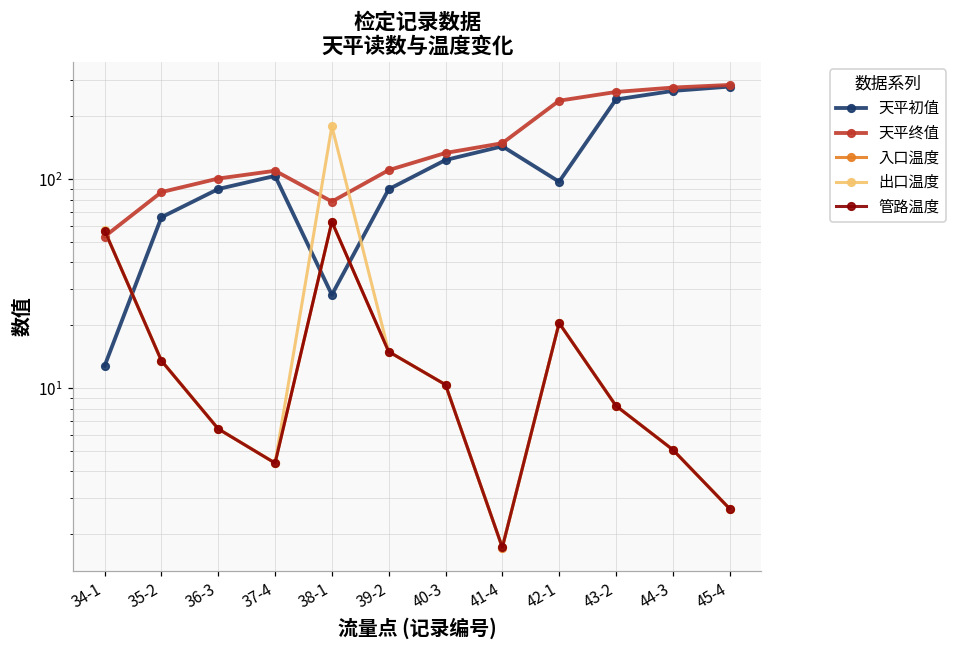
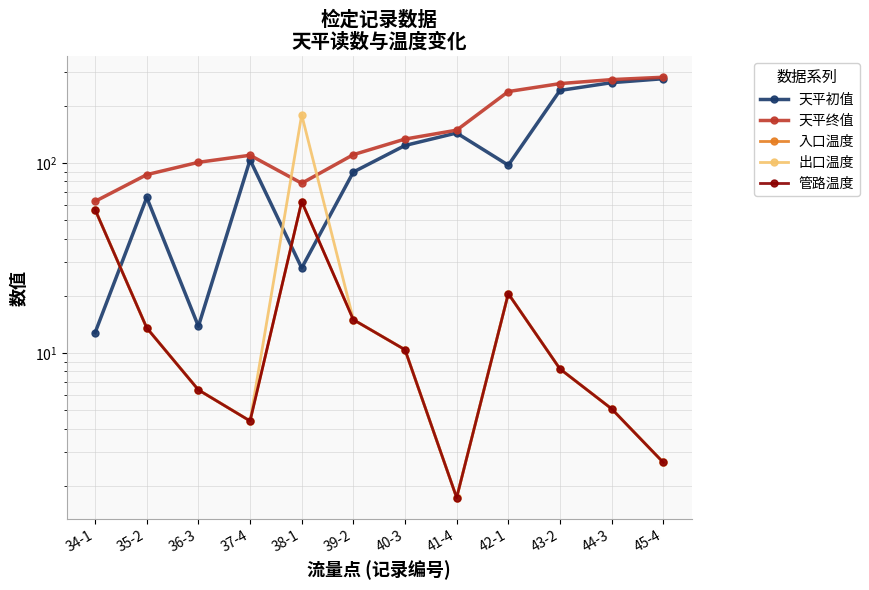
  {
    "天平初值": {
      "34-1": 13,
      "35-2": 66,
-     "36-3": 90,
+     "36-3": 14,
      "37-4": 100,
      "38-1": 28,
      "39-2": 90,
      "40-3": 120,
      "41-4": 140,
      "42-1": 100,
      "43-2": 240,
      "44-3": 260
    },
    "天平终值": {
-     "34-1": 53,
+     "34-1": 63,
      "35-2": 90,
      "36-3": 100,
      "37-4": 110,
      "38-1": 78,
      "39-2": 110,
      "40-3": 130,
      "41-4": 150,
      "42-1": 240,
      "43-2": 260,
      "44-3": 270
    },
    "管路温度": {
      "38-1": 63
    },
    "出口温度": {
      "38-1": 180
    }
  }
